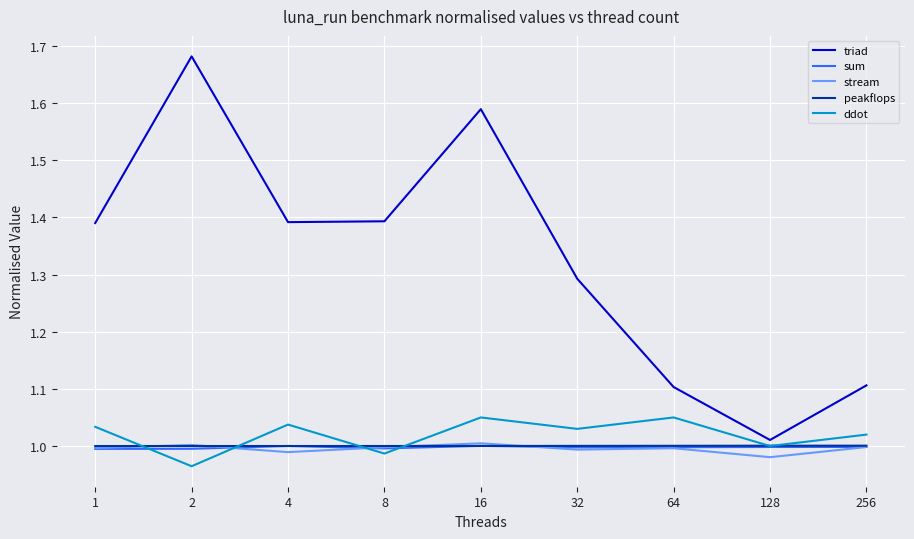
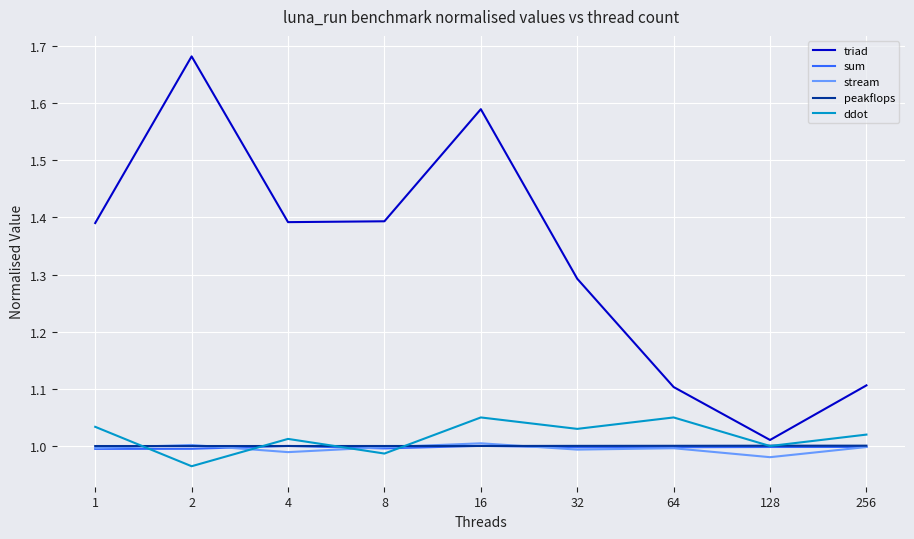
  {
    "triad": {
      "1": 1.39,
      "2": 1.68,
      "4": 1.39,
      "8": 1.39,
      "16": 1.59,
      "32": 1.29,
      "64": 1.10,
      "128": 1.01,
      "256": 1.11
    },
    "sum": {
      "2": 1.00
    },
    "stream": {
      "4": 0.99,
      "16": 1.00,
      "128": 0.98
    },
    "ddot": {
      "1": 1.03,
      "2": 0.96,
-     "4": 1.04,
+     "4": 1.01,
      "8": 0.99,
      "16": 1.05,
      "32": 1.03,
      "64": 1.05,
      "256": 1.02
    }
  }
